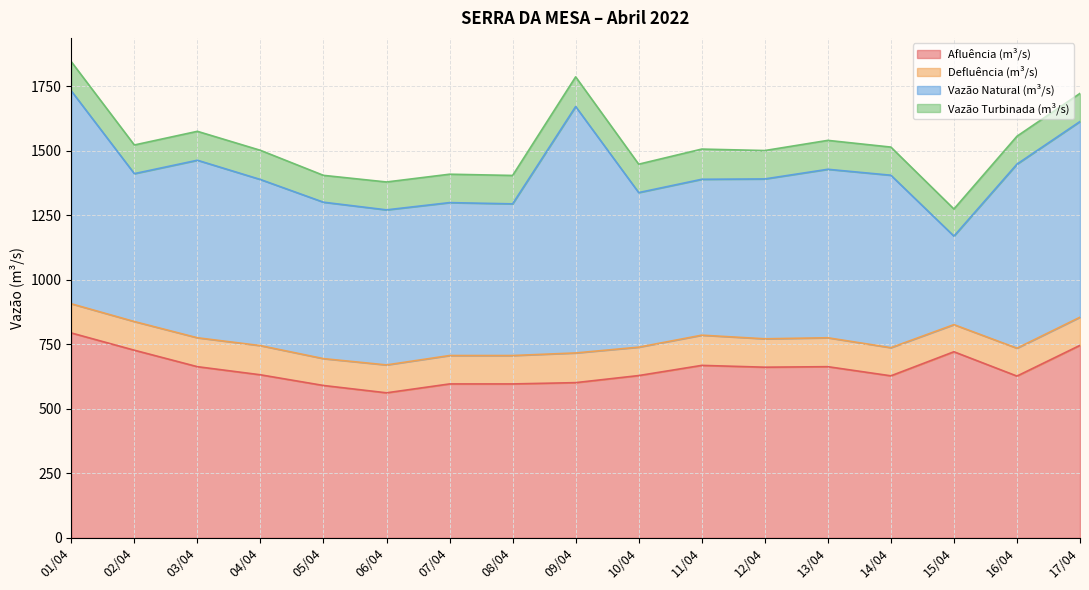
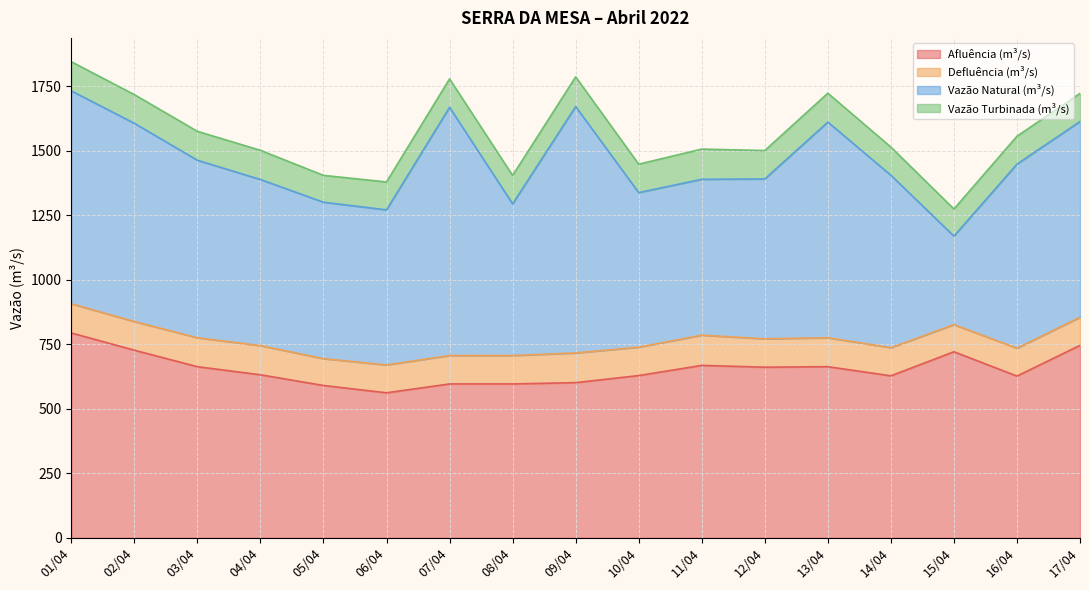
  {
    "Vazão Natural (m³/s)": {
      "01/04": 820,
-     "02/04": 570,
+     "02/04": 770,
      "03/04": 690,
      "04/04": 640,
      "05/04": 610,
      "06/04": 600,
-     "07/04": 590,
+     "07/04": 960,
      "08/04": 590,
      "09/04": 950,
      "10/04": 600,
      "11/04": 600,
      "12/04": 620,
-     "13/04": 650,
+     "13/04": 840,
      "14/04": 670,
      "15/04": 340,
      "16/04": 710,
      "17/04": 760
    },
    "Vazão Turbinada (m³/s)": {
      "01/04": 110,
      "02/04": 110,
      "03/04": 110,
      "04/04": 110,
      "05/04": 100,
      "06/04": 110,
      "07/04": 110,
      "08/04": 110,
      "09/04": 120,
      "10/04": 110,
      "11/04": 120,
      "12/04": 110,
      "13/04": 110,
      "14/04": 110,
      "15/04": 110,
      "16/04": 110,
      "17/04": 110
    }
  }
